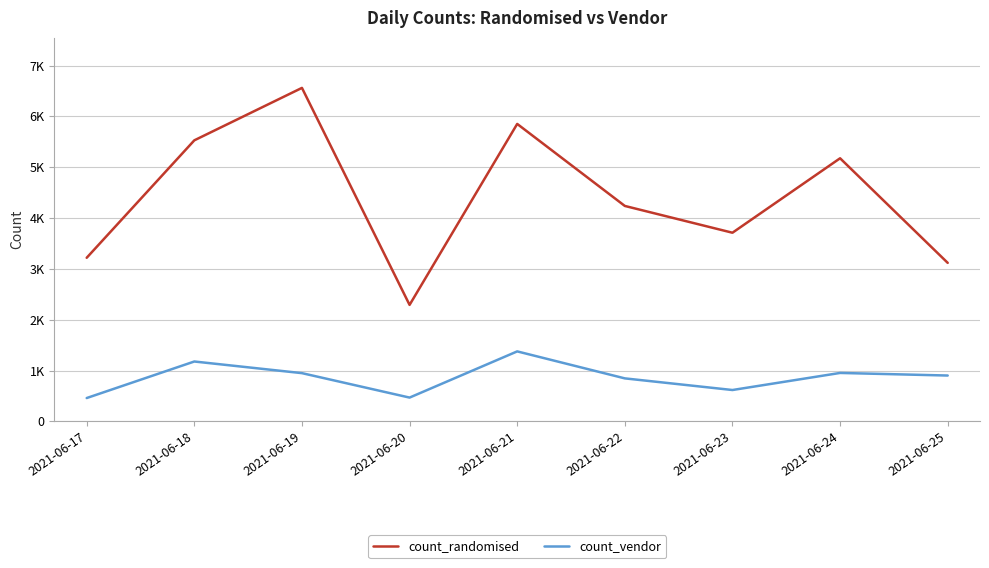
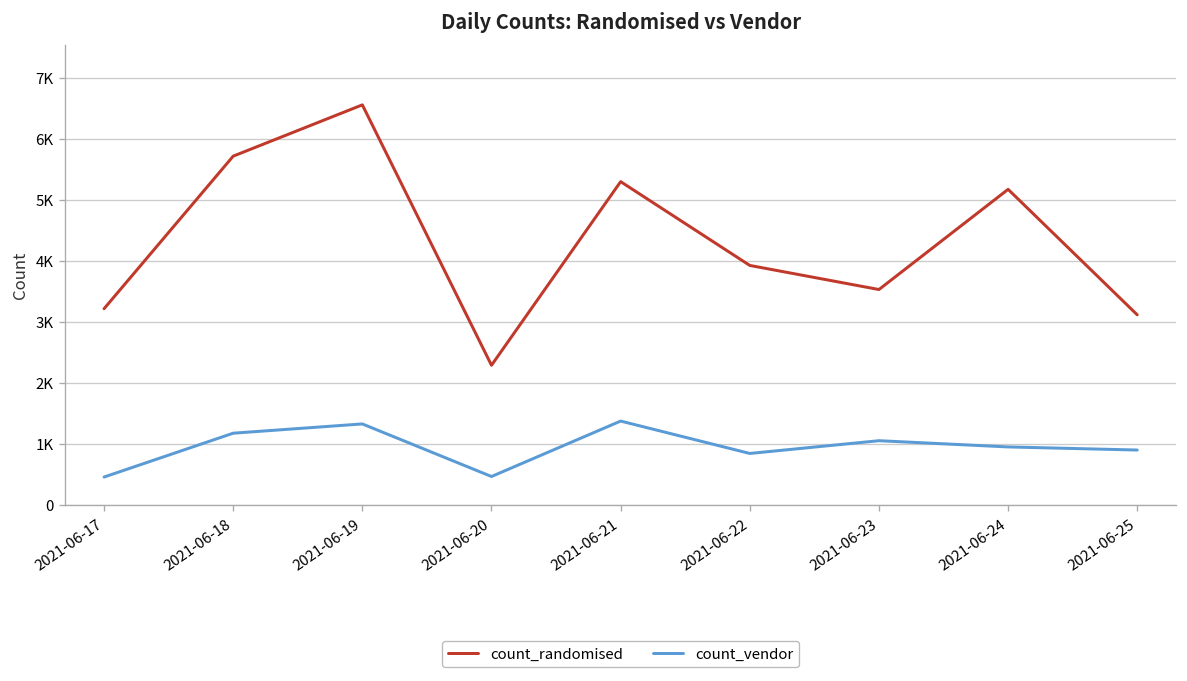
  {
    "count_randomised": {
      "2021-06-17": 3200,
-     "2021-06-18": 5500,
+     "2021-06-18": 5700,
      "2021-06-19": 6600,
      "2021-06-20": 2300,
-     "2021-06-21": 5900,
-     "2021-06-22": 4200,
-     "2021-06-23": 3700,
+     "2021-06-21": 5300,
+     "2021-06-22": 3900,
+     "2021-06-23": 3500,
      "2021-06-24": 5200,
      "2021-06-25": 3100
    },
    "count_vendor": {
      "2021-06-17": 500,
      "2021-06-18": 1200,
-     "2021-06-19": 900,
+     "2021-06-19": 1300,
      "2021-06-20": 500,
      "2021-06-21": 1400,
      "2021-06-22": 800,
-     "2021-06-23": 600,
+     "2021-06-23": 1100,
      "2021-06-24": 1000,
      "2021-06-25": 900
    }
  }
